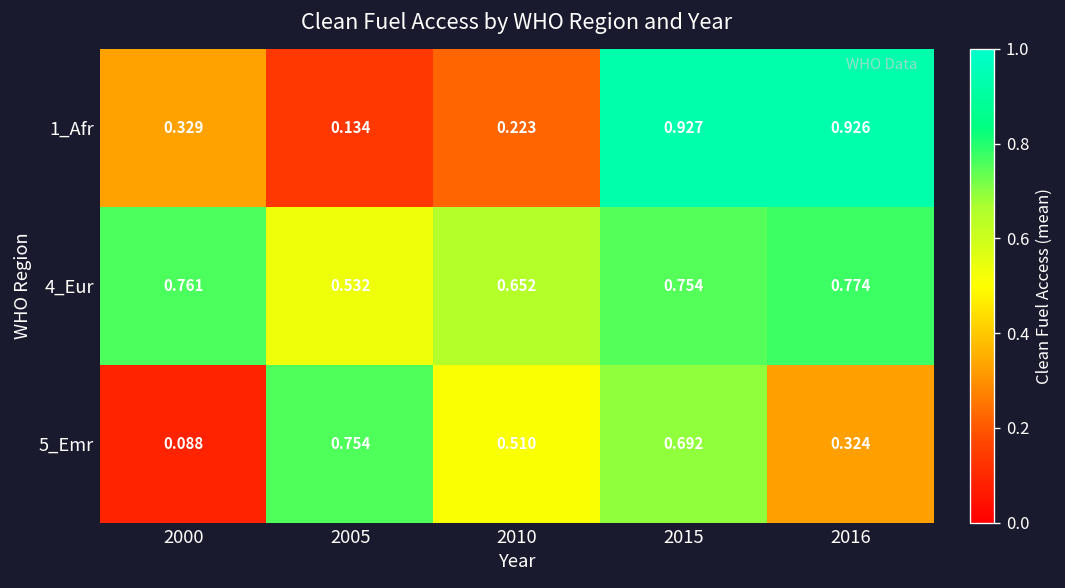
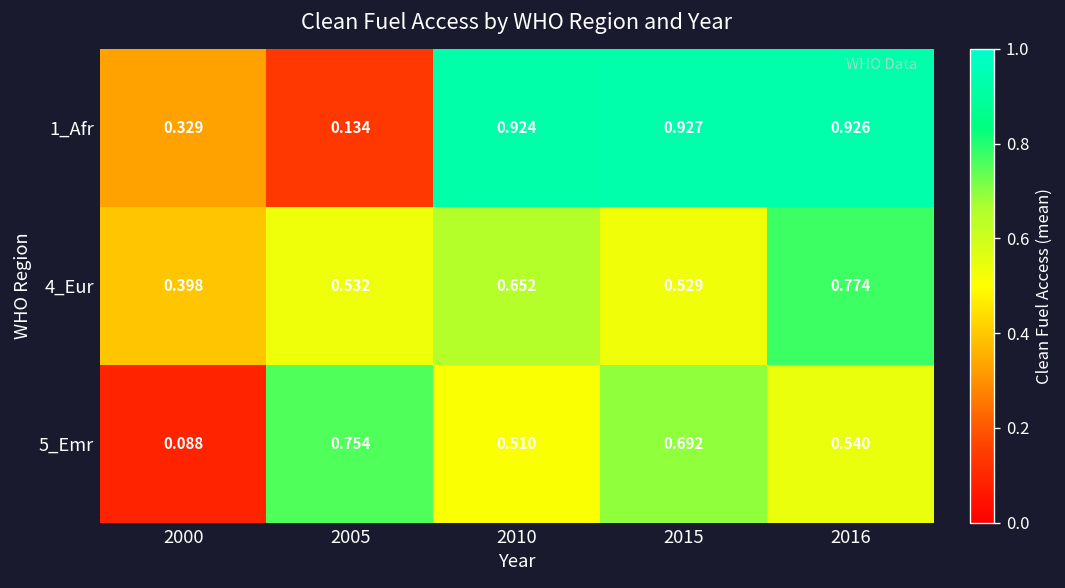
  {
    "1_Afr": {
      "2000": 0.329,
      "2005": 0.134,
-     "2010": 0.223,
+     "2010": 0.924,
      "2015": 0.927
    },
    "4_Eur": {
-     "2000": 0.761,
+     "2000": 0.398,
      "2005": 0.532,
      "2010": 0.652,
-     "2015": 0.754,
+     "2015": 0.529,
      "2016": 0.774
    },
    "5_Emr": {
      "2000": 0.088,
      "2005": 0.754,
      "2010": 0.510,
      "2015": 0.692,
-     "2016": 0.324
+     "2016": 0.540
    }
  }
